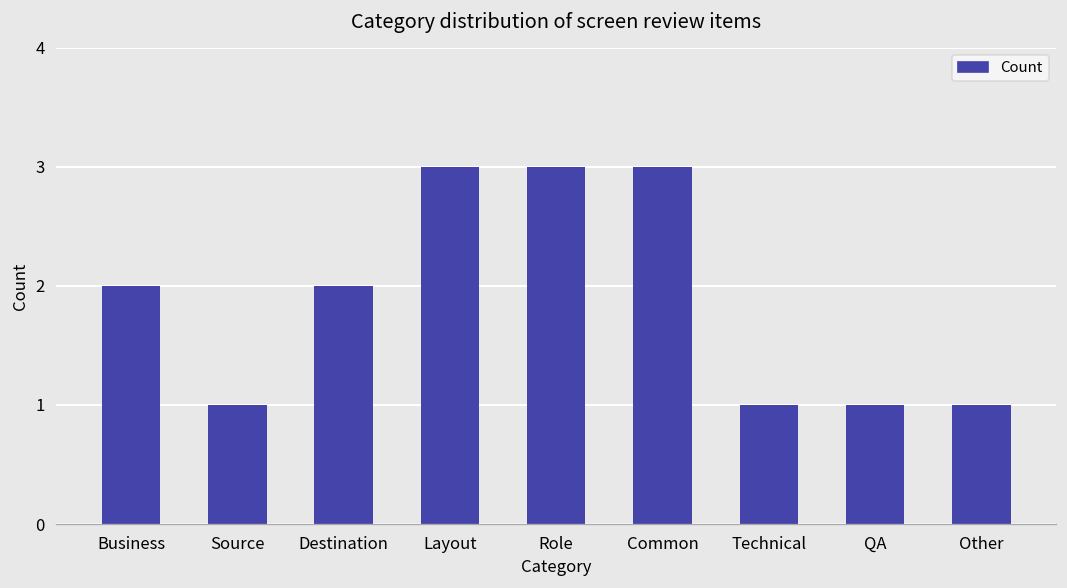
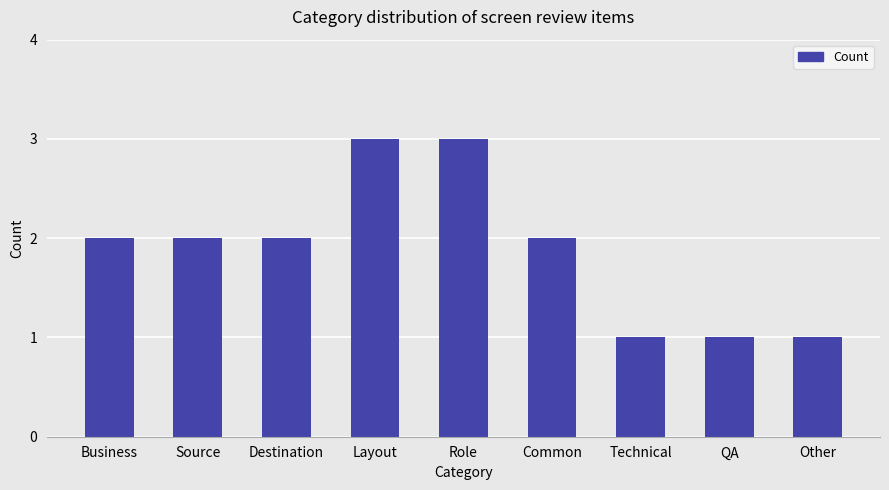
  {
    "Business": 2,
-   "Source": 1,
+   "Source": 2,
    "Destination": 2,
    "Layout": 3,
    "Role": 3,
-   "Common": 3,
+   "Common": 2,
    "Technical": 1,
    "QA": 1,
    "Other": 1
  }
